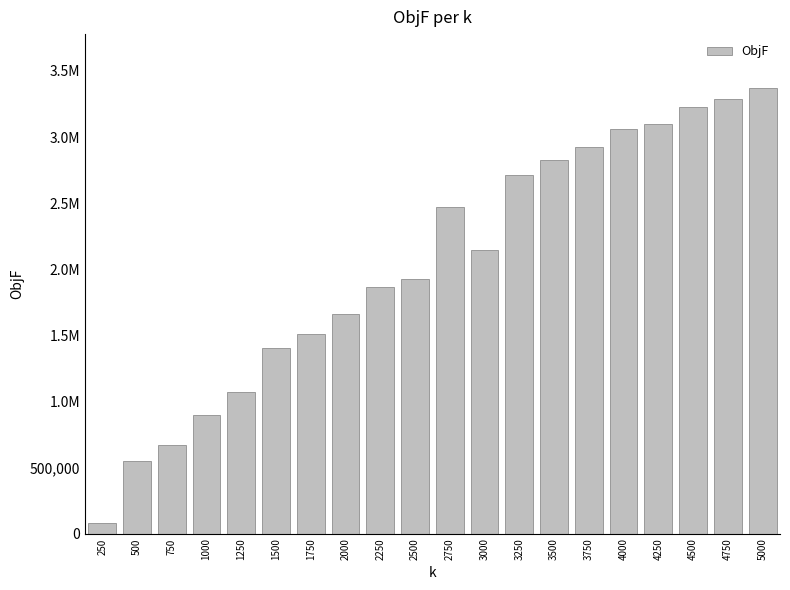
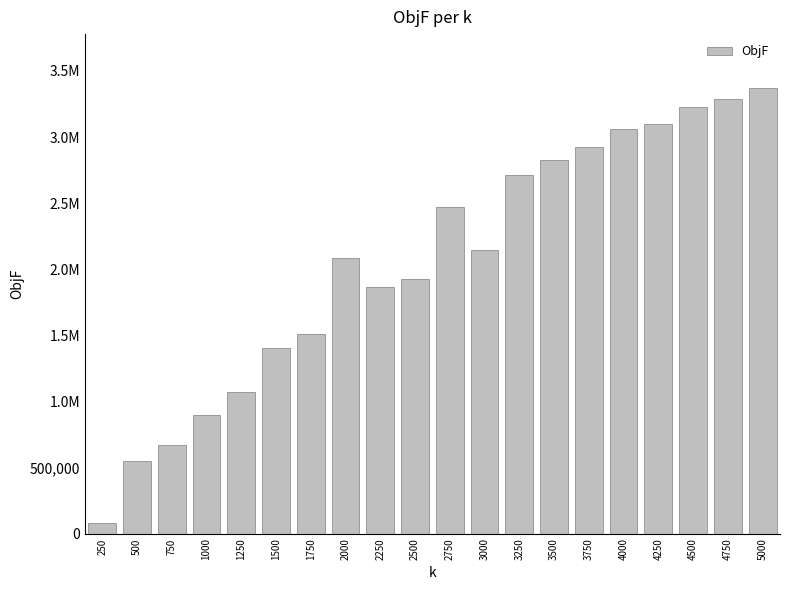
  {
    "250": "80,000",
    "500": "550,000",
    "750": "670,000",
    "1000": "900,000",
    "1250": "1,070,000",
    "1500": "1,410,000",
    "1750": "1,510,000",
-   "2000": "1,660,000",
+   "2000": "2,080,000",
    "2250": "1,870,000",
    "2500": "1,930,000",
    "2750": "2,470,000",
    "3000": "2,150,000",
    "3250": "2,710,000",
    "3500": "2,830,000",
    "3750": "2,930,000",
    "4000": "3,060,000",
    "4250": "3,100,000",
    "4500": "3,230,000",
    "4750": "3,290,000",
    "5000": "3,370,000"
  }
